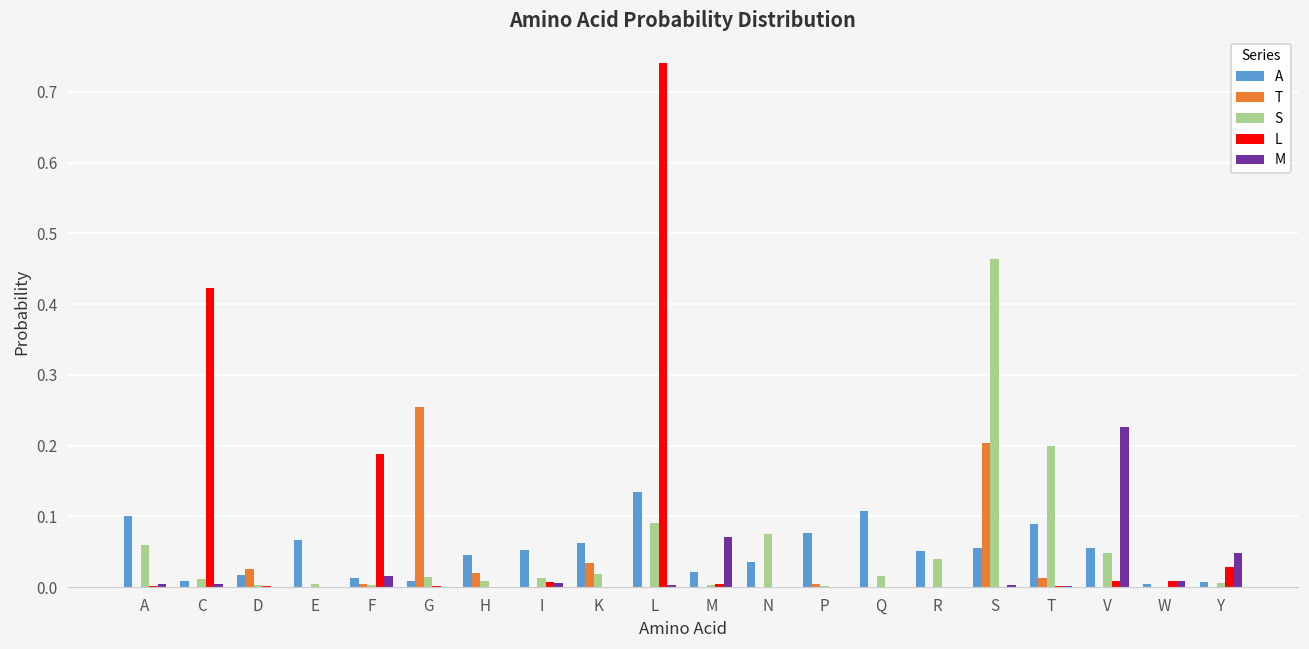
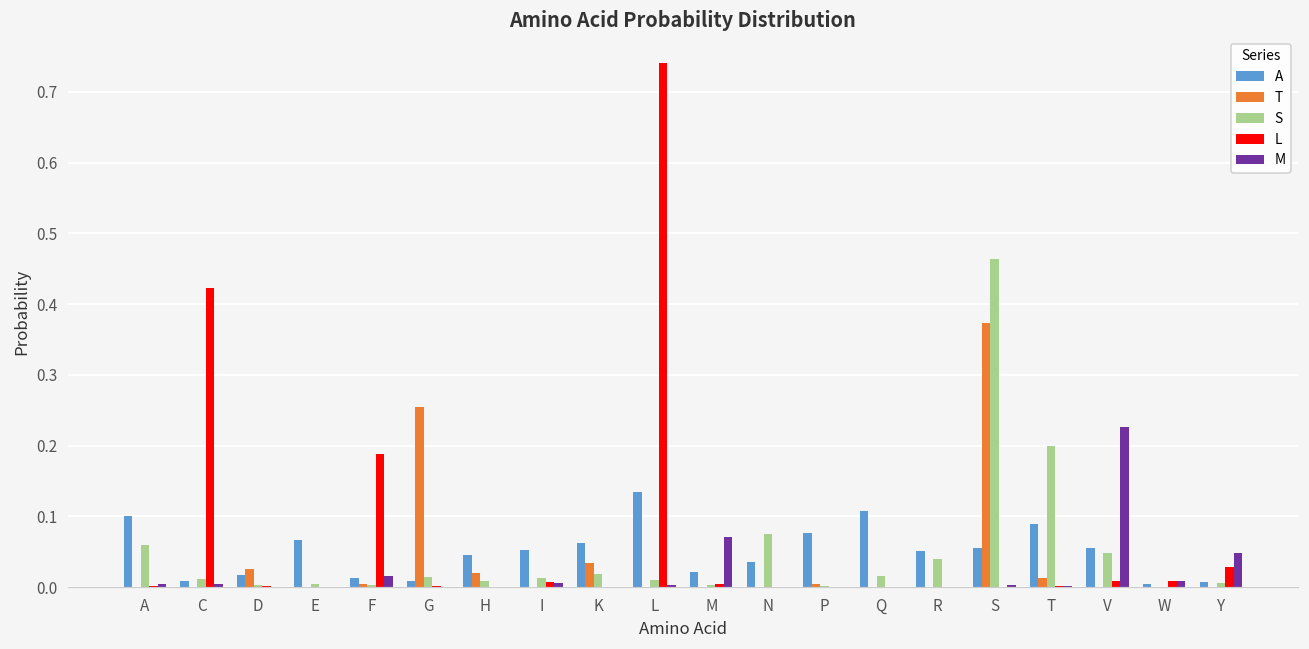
  {
    "A": {
      "A": 0.10,
      "C": 0.01,
      "D": 0.02,
      "E": 0.07,
      "F": 0.01,
      "G": 0.01,
      "H": 0.05,
      "I": 0.05,
      "K": 0.06,
      "L": 0.13,
      "M": 0.02,
      "N": 0.04,
      "P": 0.08,
      "Q": 0.11,
      "R": 0.05,
      "S": 0.06,
      "T": 0.09,
      "V": 0.06,
      "W": 0.01,
      "Y": 0.01
    },
    "T": {
      "A": 0.00,
      "C": 0.00,
      "D": 0.03,
      "E": 0.00,
      "F": 0.01,
      "G": 0.26,
      "H": 0.02,
      "I": 0.00,
      "K": 0.03,
      "L": 0.00,
      "M": 0.00,
      "N": 0.00,
      "P": 0.01,
      "Q": 0.00,
      "R": 0.00,
-     "S": 0.20,
+     "S": 0.37,
      "T": 0.01,
      "V": 0.00,
      "W": 0.00,
      "Y": 0.00
    },
    "S": {
      "A": 0.06,
      "C": 0.01,
      "E": 0.01,
      "G": 0.01,
      "H": 0.01,
      "I": 0.01,
      "K": 0.02,
-     "L": 0.09,
+     "L": 0.01,
      "N": 0.08,
      "Q": 0.02,
      "R": 0.04,
      "S": 0.46,
      "T": 0.20,
      "V": 0.05,
      "W": 0.00,
      "Y": 0.01
    },
    "L": {
      "C": 0.42,
      "E": 0.00,
      "F": 0.19,
      "H": 0.00,
      "I": 0.01,
      "K": 0.00,
      "L": 0.74,
      "M": 0.00,
      "N": 0.00,
      "P": 0.00,
      "Q": 0.00,
      "R": 0.00,
      "S": 0.00,
      "V": 0.01,
      "W": 0.01,
      "Y": 0.03
    },
    "M": {
      "A": 0.01,
      "C": 0.00,
      "D": 0.00,
      "E": 0.00,
      "F": 0.02,
      "G": 0.00,
      "H": 0.00,
      "I": 0.01,
      "K": 0.00,
      "M": 0.07,
      "N": 0.00,
      "P": 0.00,
      "Q": 0.00,
      "R": 0.00,
      "V": 0.23,
      "W": 0.01,
      "Y": 0.05
    }
  }
